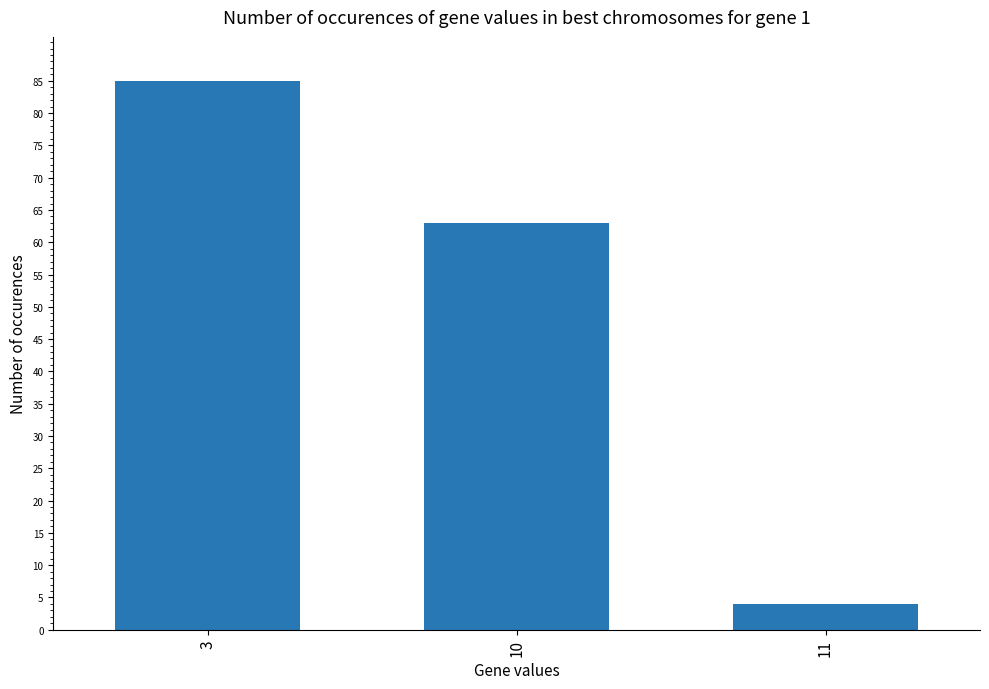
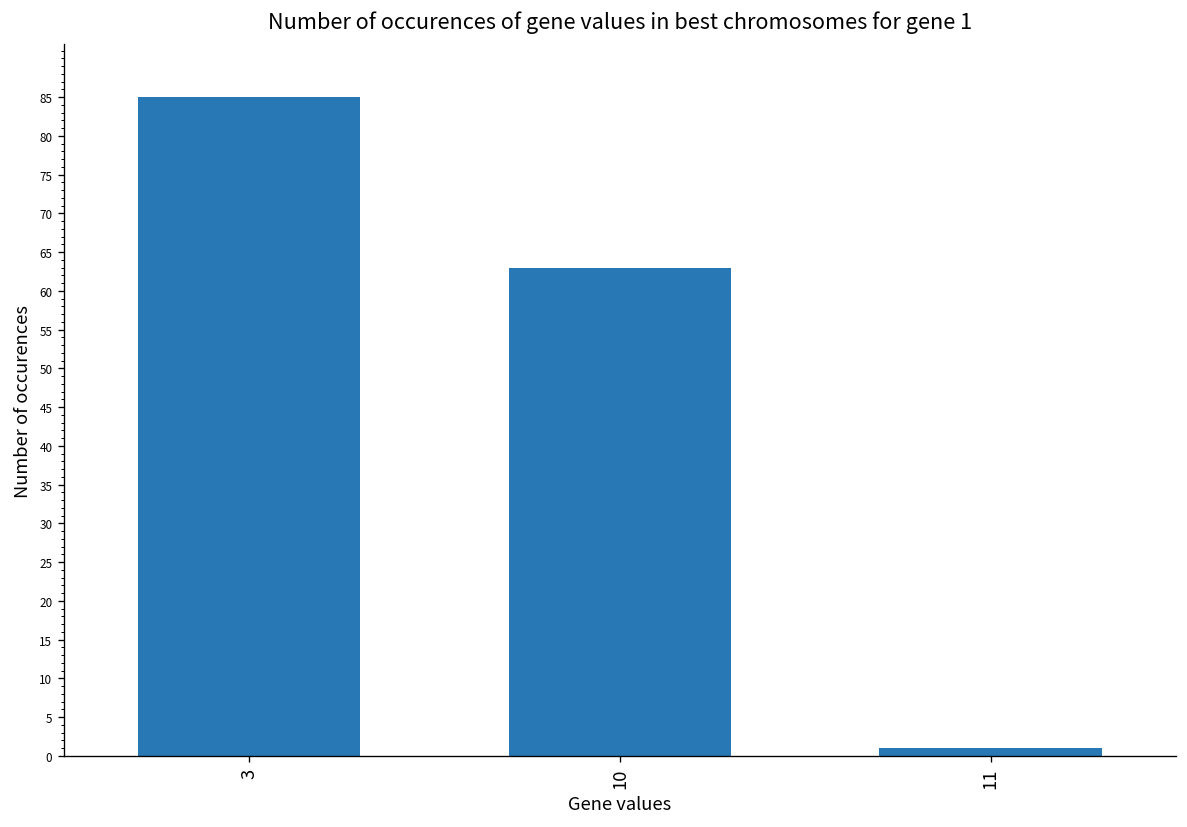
  {
    "3": 85,
    "10": 63,
-   "11": 4
+   "11": 1
  }
